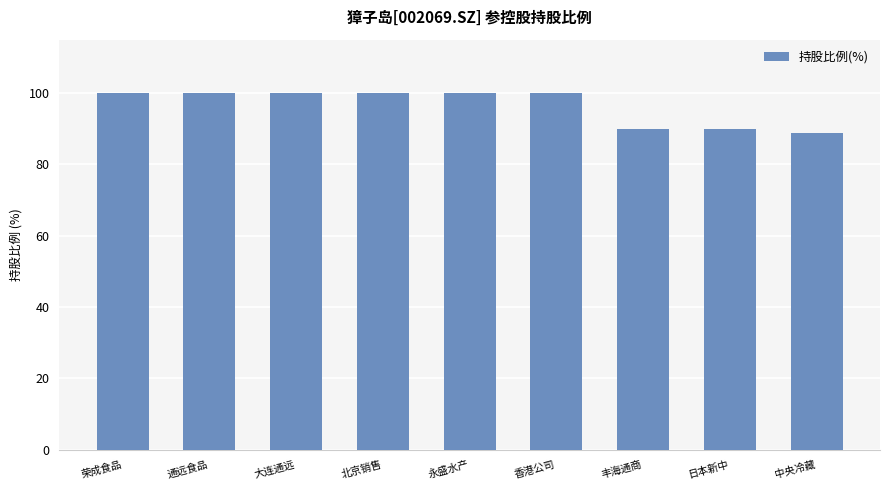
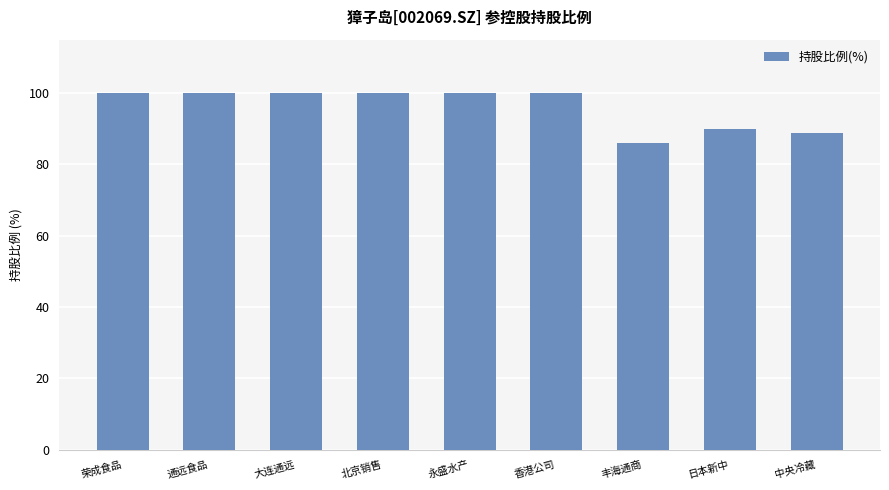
  {
    "荣成食品": 100,
    "通远食品": 100,
    "大连通远": 100,
    "北京销售": 100,
    "永盛水产": 100,
    "香港公司": 100,
-   "丰海通商": 90,
+   "丰海通商": 86,
    "日本新中": 90,
    "中央冷藏": 89
  }
